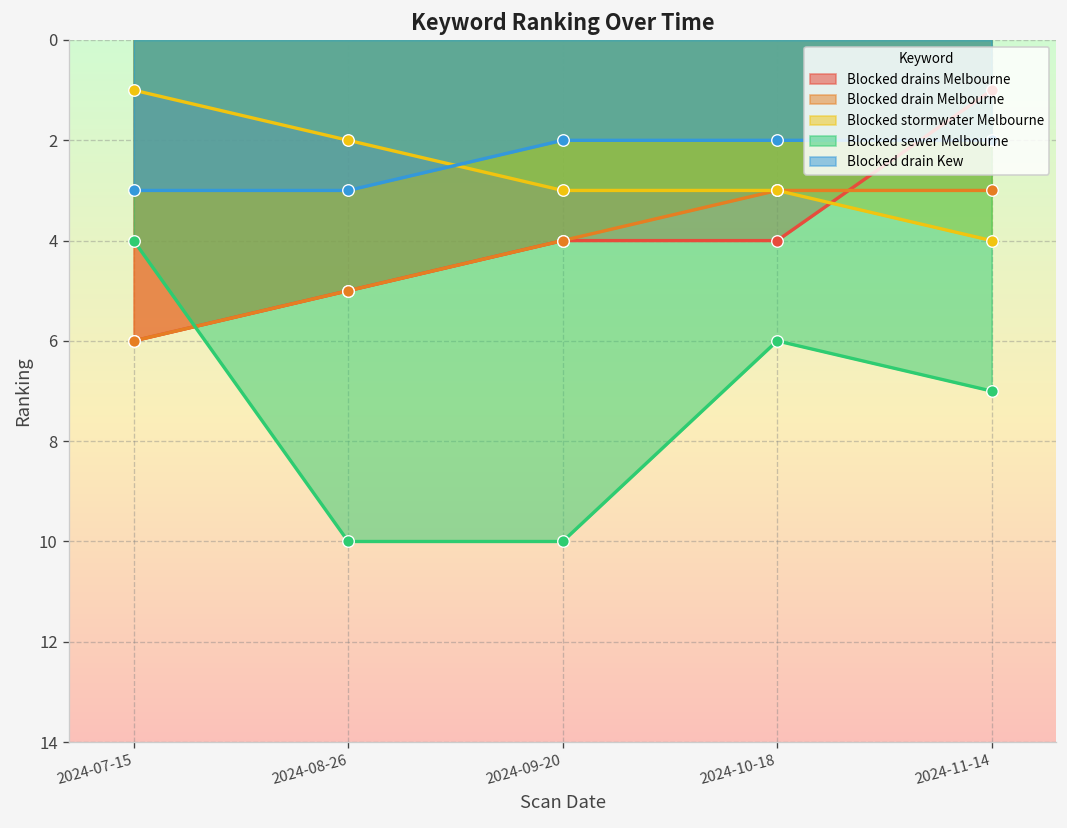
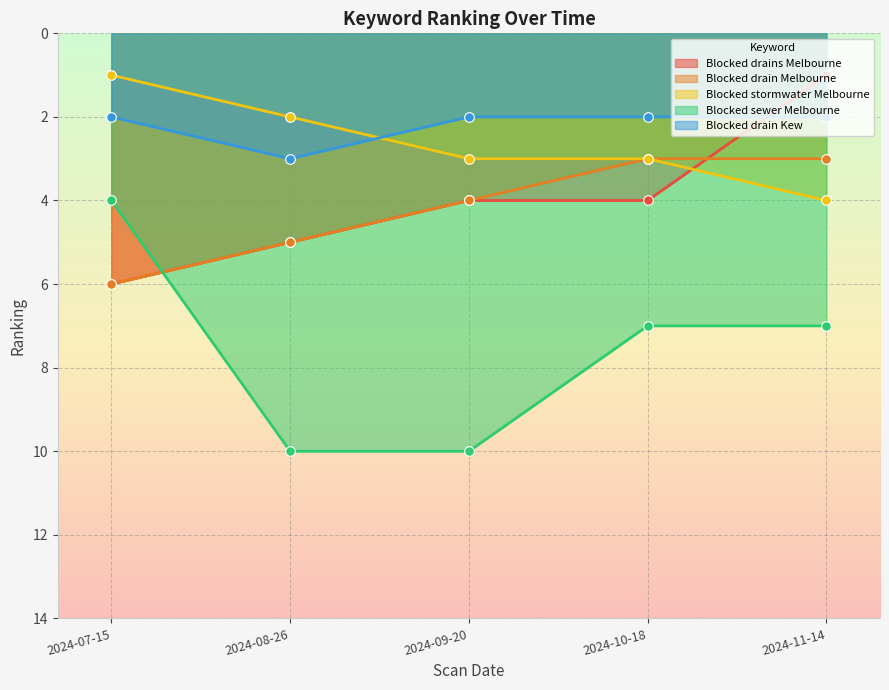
  {
    "Blocked sewer Melbourne": {
      "2024-07-15": 4,
      "2024-08-26": 10,
      "2024-09-20": 10,
-     "2024-10-18": 6,
+     "2024-10-18": 7,
      "2024-11-14": 7
    },
    "Blocked drain Kew": {
-     "2024-07-15": 3,
+     "2024-07-15": 2,
      "2024-08-26": 3,
      "2024-09-20": 2,
      "2024-10-18": 2
    }
  }
